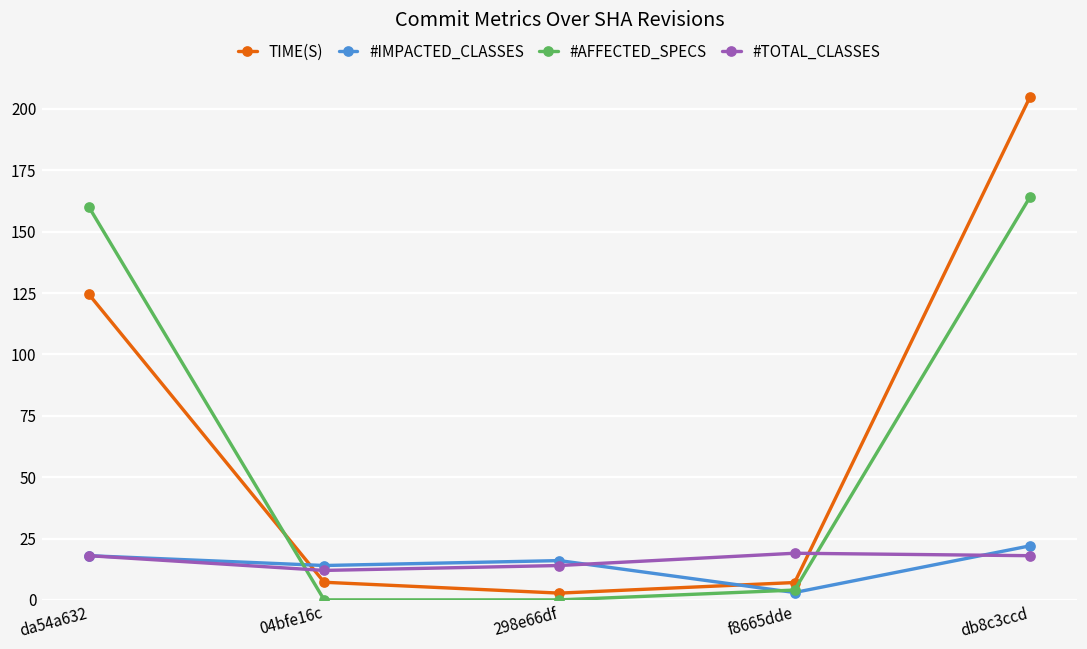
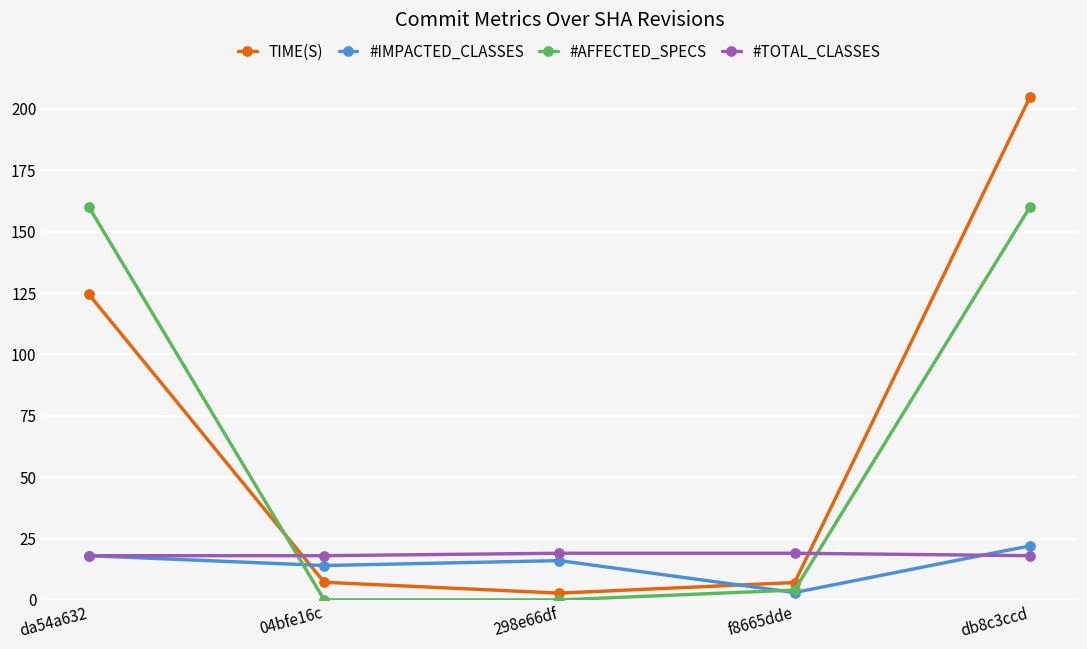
  {
    "TIME(S)": {
      "da54a632": 124,
      "04bfe16c": 7,
      "298e66df": 3,
      "f8665dde": 7,
      "db8c3ccd": 205
    },
    "#IMPACTED_CLASSES": {
      "04bfe16c": 14,
      "298e66df": 16,
      "db8c3ccd": 22
    },
    "#AFFECTED_SPECS": {
      "da54a632": 160,
      "04bfe16c": 0,
      "298e66df": 0,
-     "db8c3ccd": 164
+     "db8c3ccd": 160
    },
    "#TOTAL_CLASSES": {
-     "04bfe16c": 12,
-     "298e66df": 14,
+     "04bfe16c": 18,
+     "298e66df": 19,
      "f8665dde": 19,
      "db8c3ccd": 18
    }
  }
